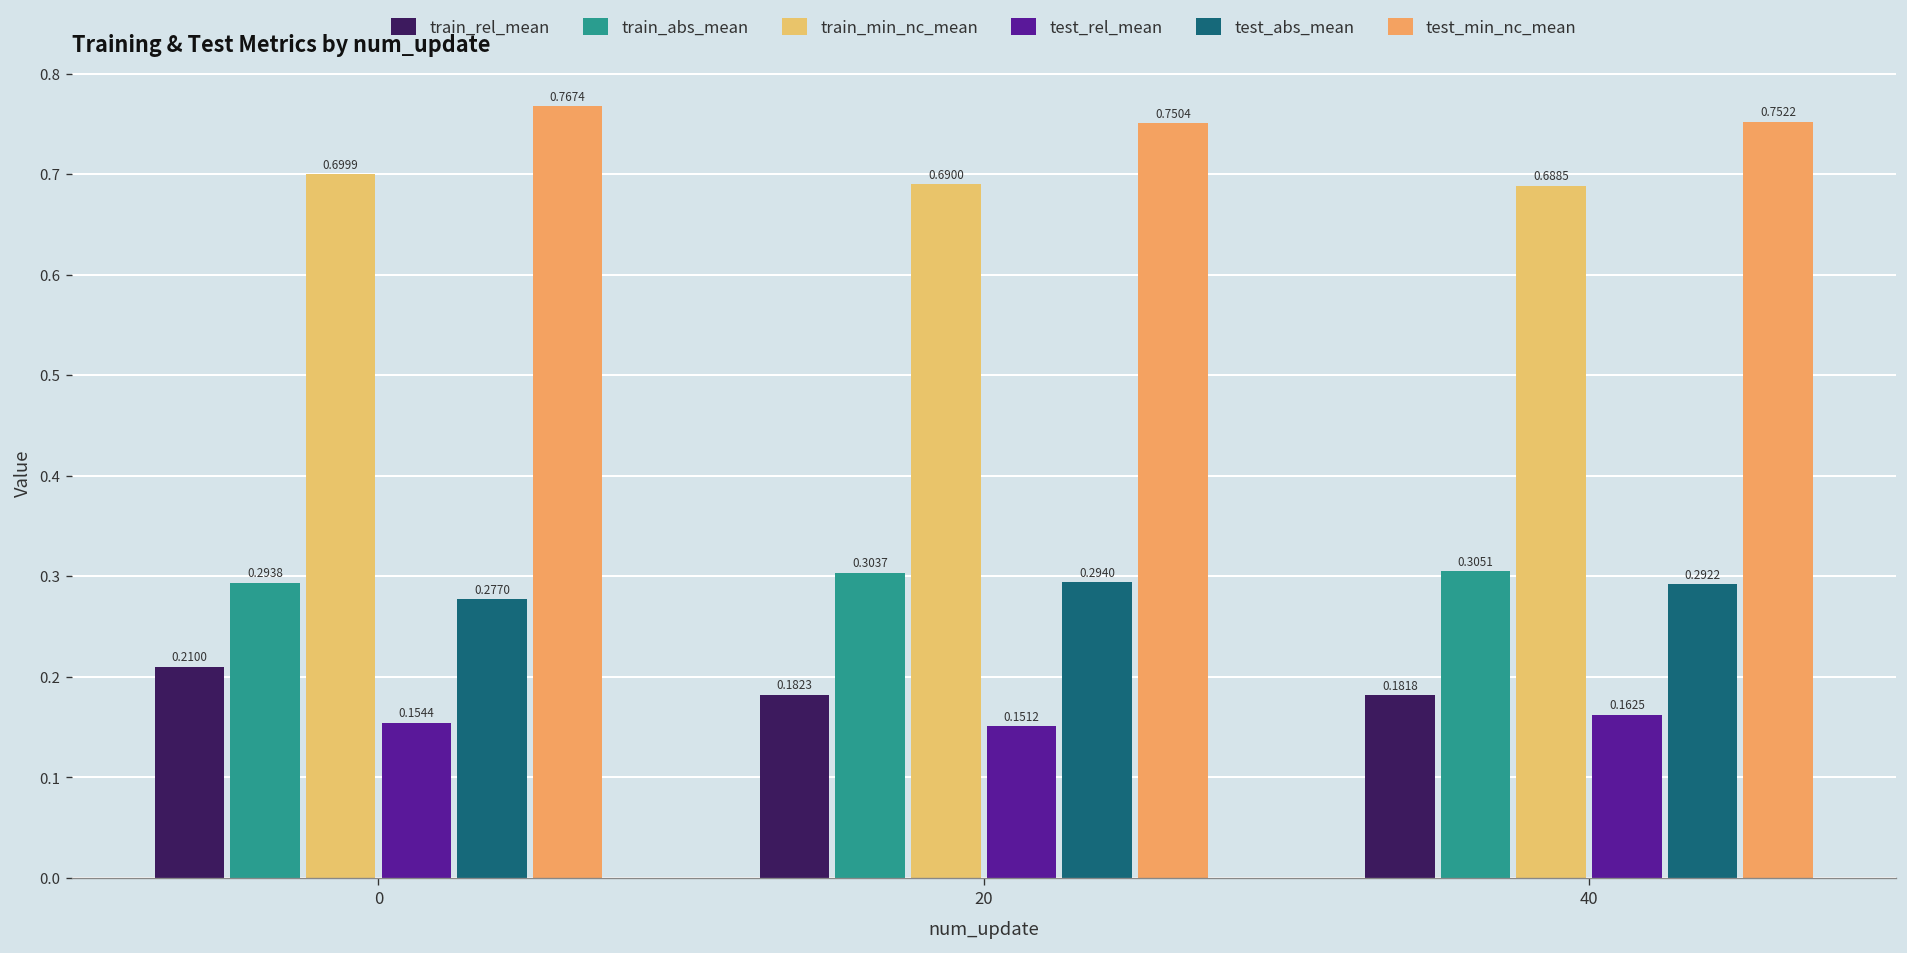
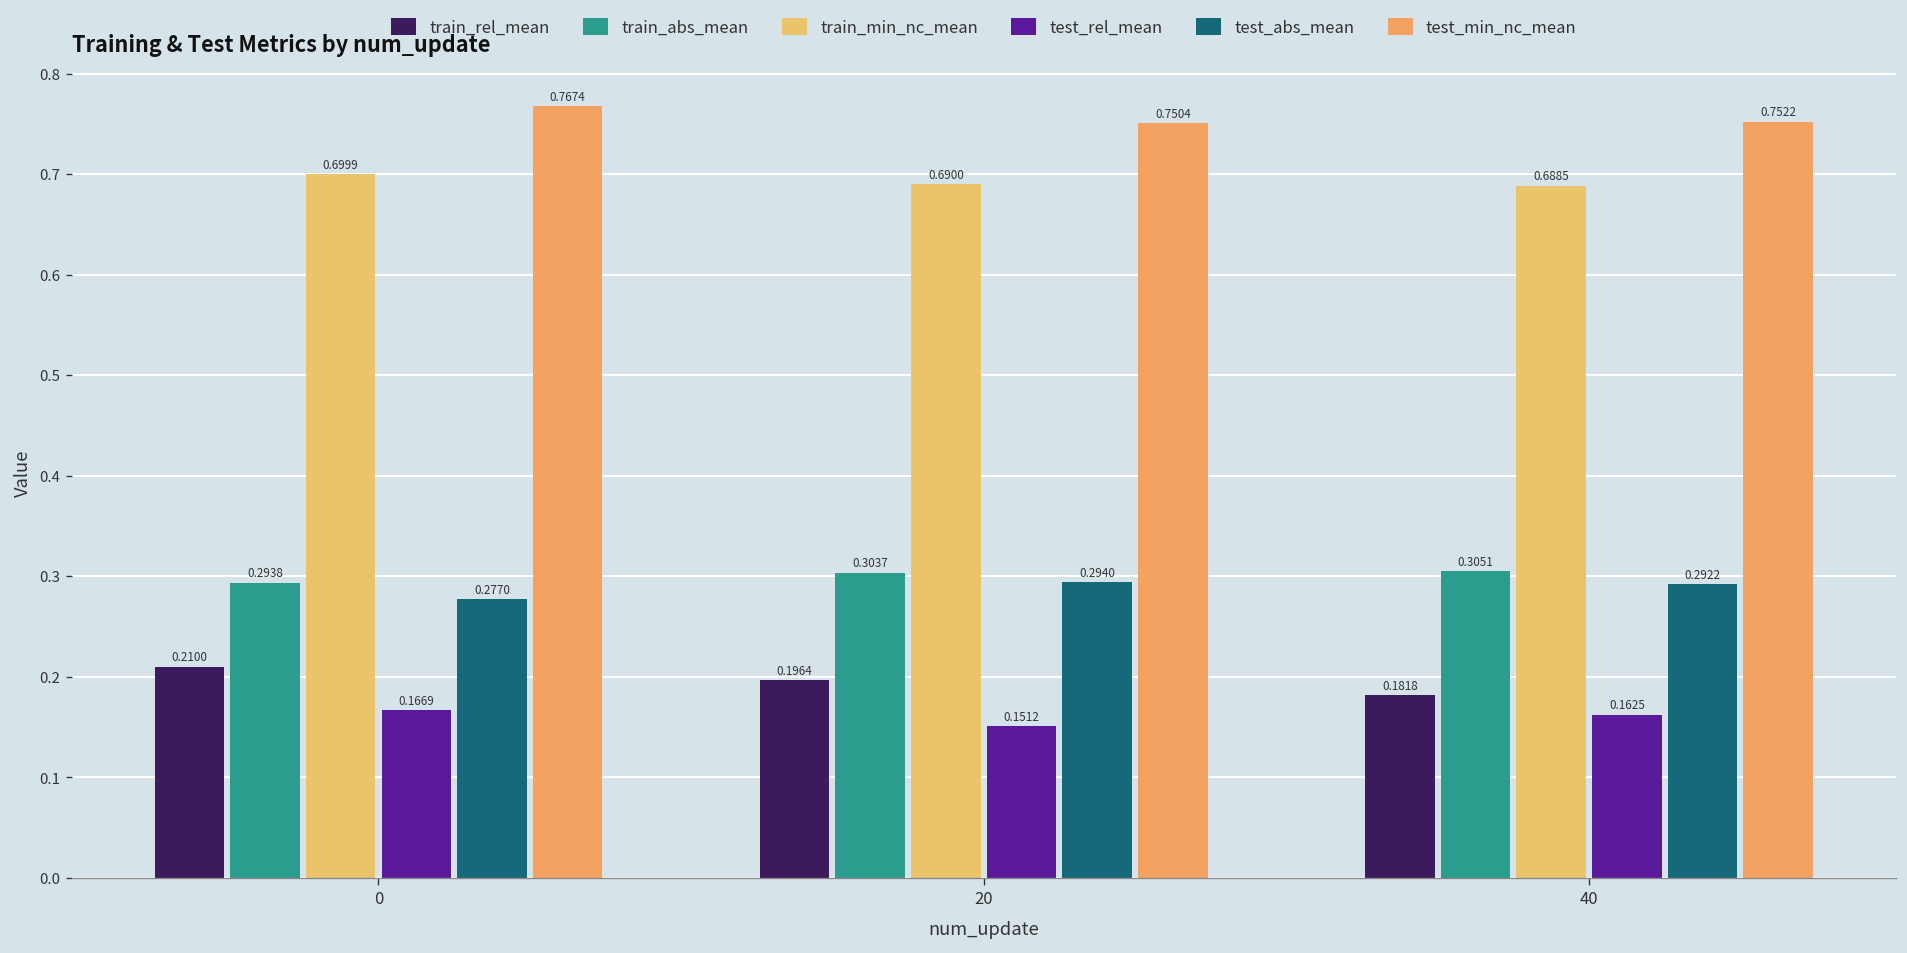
  {
    "train_rel_mean": {
      "0": 0.2100,
-     "20": 0.1823,
+     "20": 0.1964,
      "40": 0.1818
    },
    "test_rel_mean": {
-     "0": 0.1544,
+     "0": 0.1669,
      "20": 0.1512,
      "40": 0.1625
    }
  }
